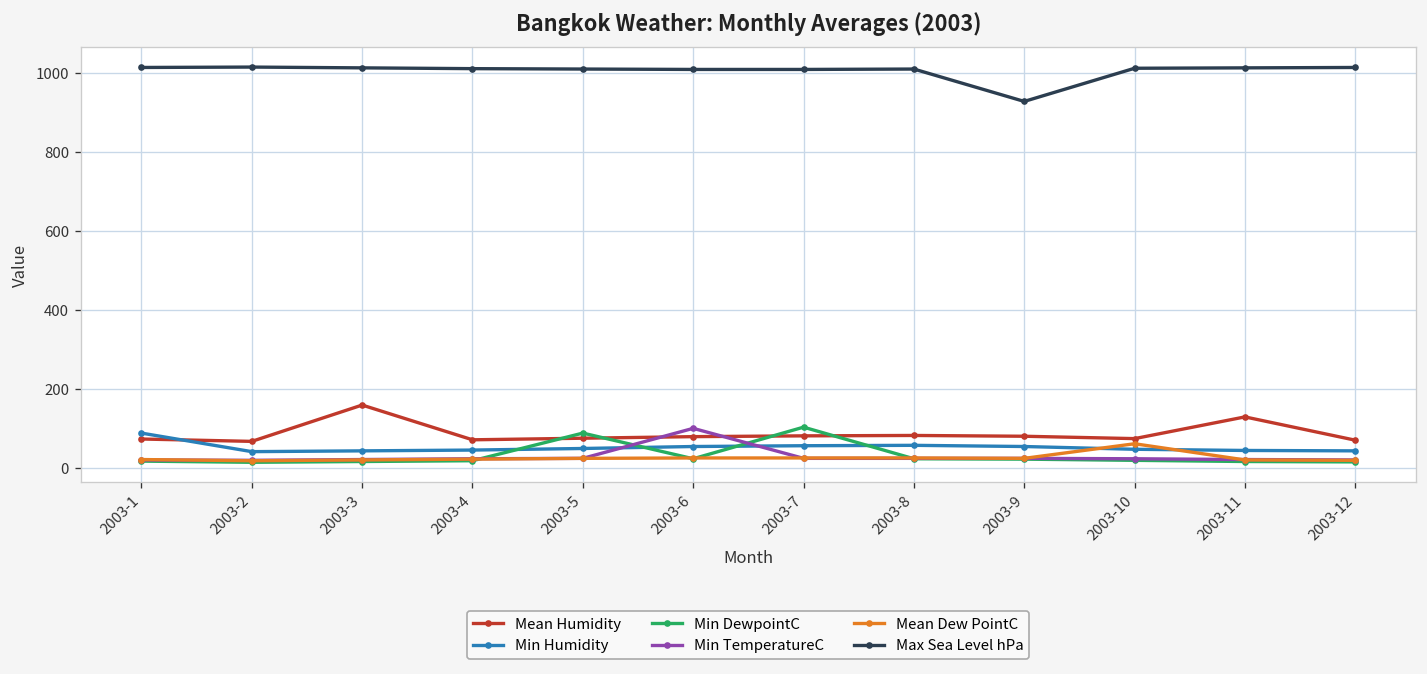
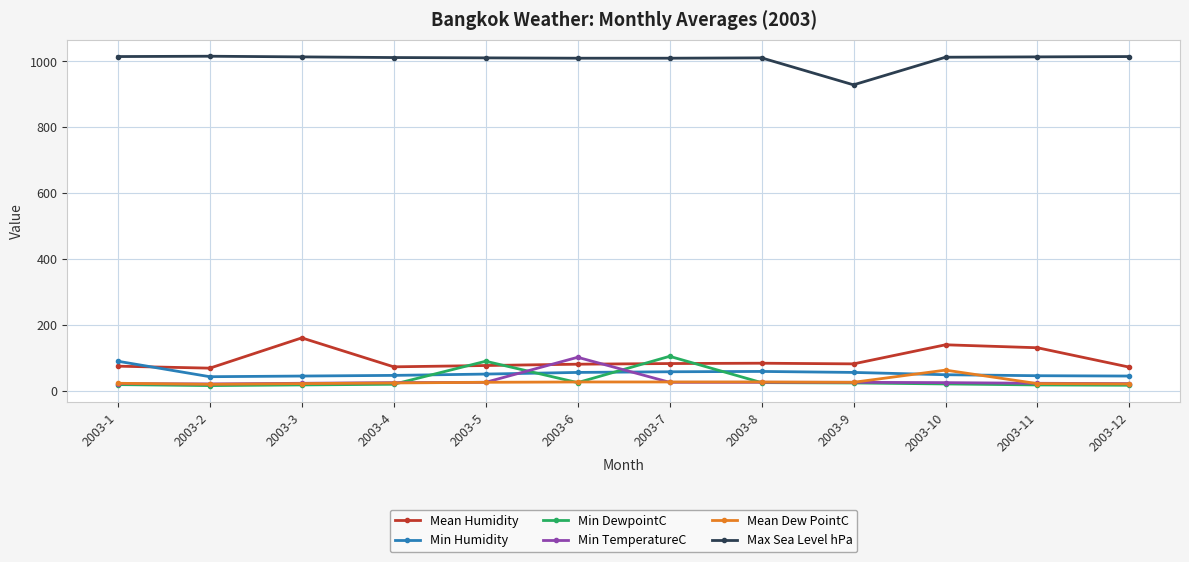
  {
    "Mean Humidity": {
      "2003-1": 70,
      "2003-2": 70,
      "2003-3": 160,
      "2003-4": 70,
      "2003-5": 80,
      "2003-6": 80,
      "2003-7": 80,
      "2003-8": 80,
      "2003-9": 80,
-     "2003-10": 80,
+     "2003-10": 140,
      "2003-11": 130,
      "2003-12": 70
    },
    "Min Humidity": {
      "2003-1": 90,
      "2003-2": 40,
      "2003-3": 40,
      "2003-4": 50,
      "2003-5": 50,
      "2003-6": 60,
      "2003-7": 60,
      "2003-8": 60,
      "2003-9": 60,
      "2003-10": 50,
      "2003-11": 50,
      "2003-12": 40
    },
    "Min DewpointC": {
      "2003-5": 90,
      "2003-7": 100
    },
    "Min TemperatureC": {
      "2003-6": 100
    },
    "Mean Dew PointC": {
      "2003-10": 60
    },
    "Max Sea Level hPa": {
      "2003-1": 1020,
      "2003-2": 1020,
      "2003-3": 1010,
      "2003-4": 1010,
      "2003-5": 1010,
      "2003-6": 1010,
      "2003-7": 1010,
      "2003-8": 1010,
      "2003-9": 930,
      "2003-10": 1010,
      "2003-11": 1010,
      "2003-12": 1020
    }
  }
